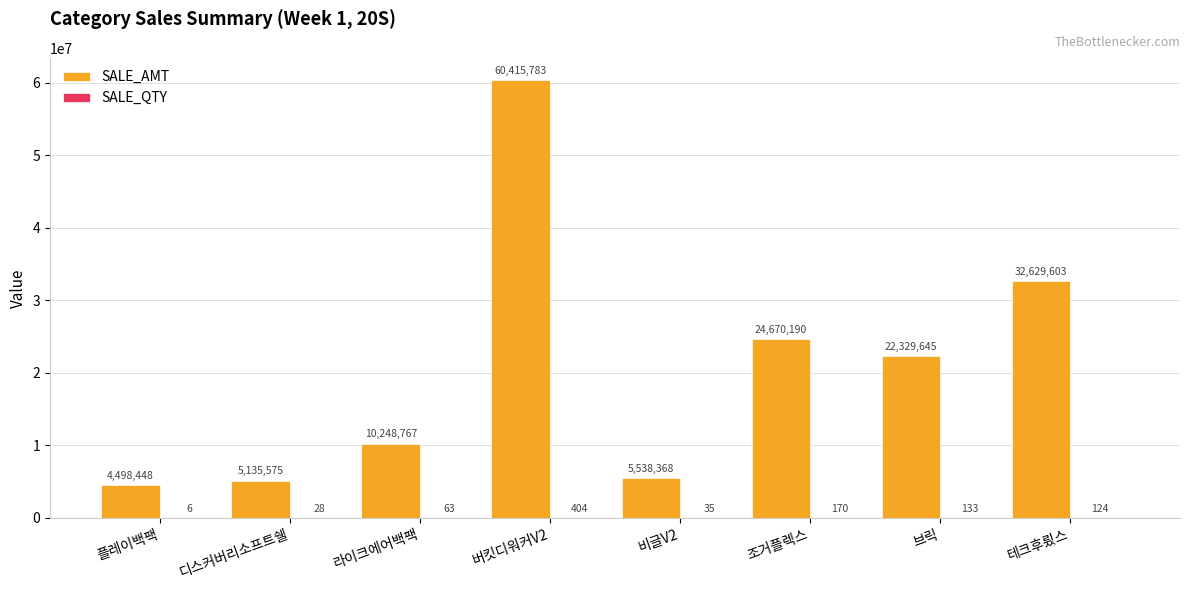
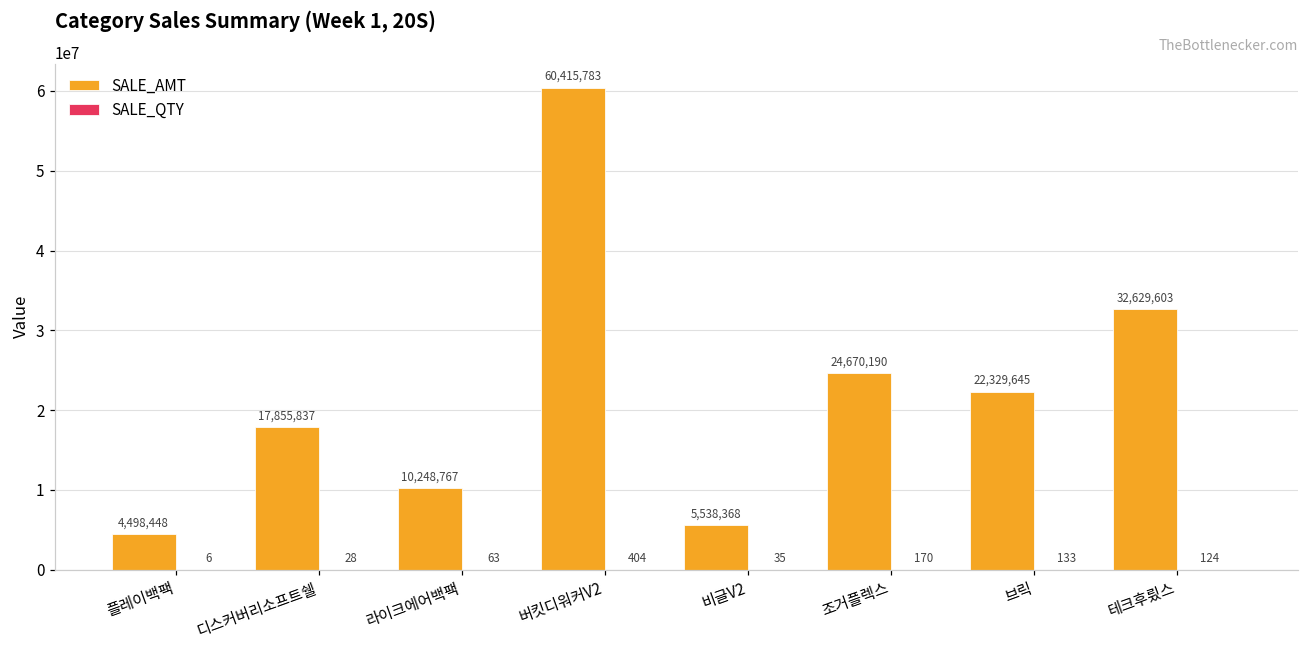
  {
    "SALE_AMT": {
      "플레이백팩": "4,498,448",
-     "디스커버리소프트쉘": "5,135,575",
+     "디스커버리소프트쉘": "17,855,837",
      "라이크에어백팩": "10,248,767",
      "버킷디워커V2": "60,415,783",
      "비글V2": "5,538,368",
      "조거플렉스": "24,670,190",
      "브릭": "22,329,645",
      "테크후릤스": "32,629,603"
    },
    "SALE_QTY": {
      "플레이백팩": "6",
      "디스커버리소프트쉘": "28",
      "라이크에어백팩": "63",
      "버킷디워커V2": "404",
      "비글V2": "35",
      "조거플렉스": "170",
      "브릭": "133",
      "테크후릤스": "124"
    }
  }
